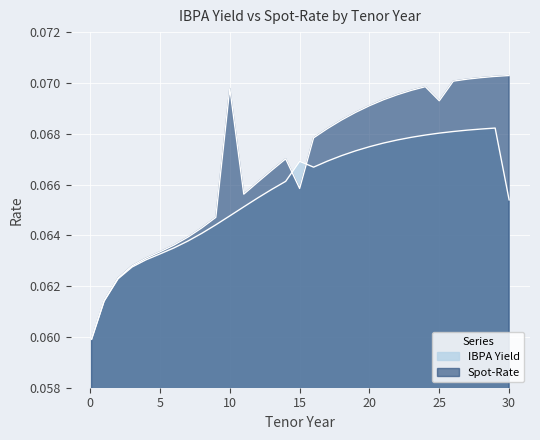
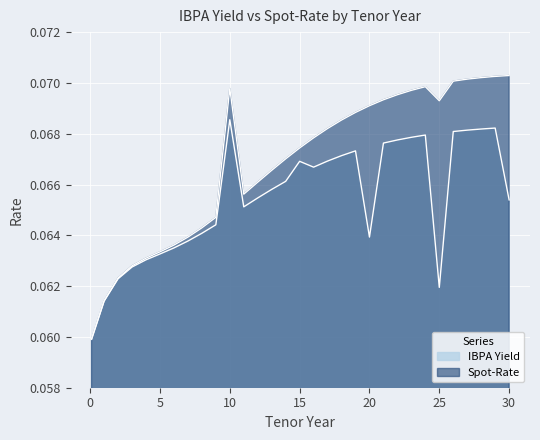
  {
    "IBPA Yield": {
-     "10": 0.0648,
+     "10": 0.0686,
      "15": 0.0669,
-     "20": 0.0675,
-     "25": 0.0680,
+     "20": 0.0639,
+     "25": 0.0620,
      "30": 0.0654
    },
    "Spot-Rate": {
      "10": 0.0698,
-     "15": 0.0658,
+     "15": 0.0674,
      "20": 0.0691,
      "25": 0.0693,
      "30": 0.0703
    }
  }
